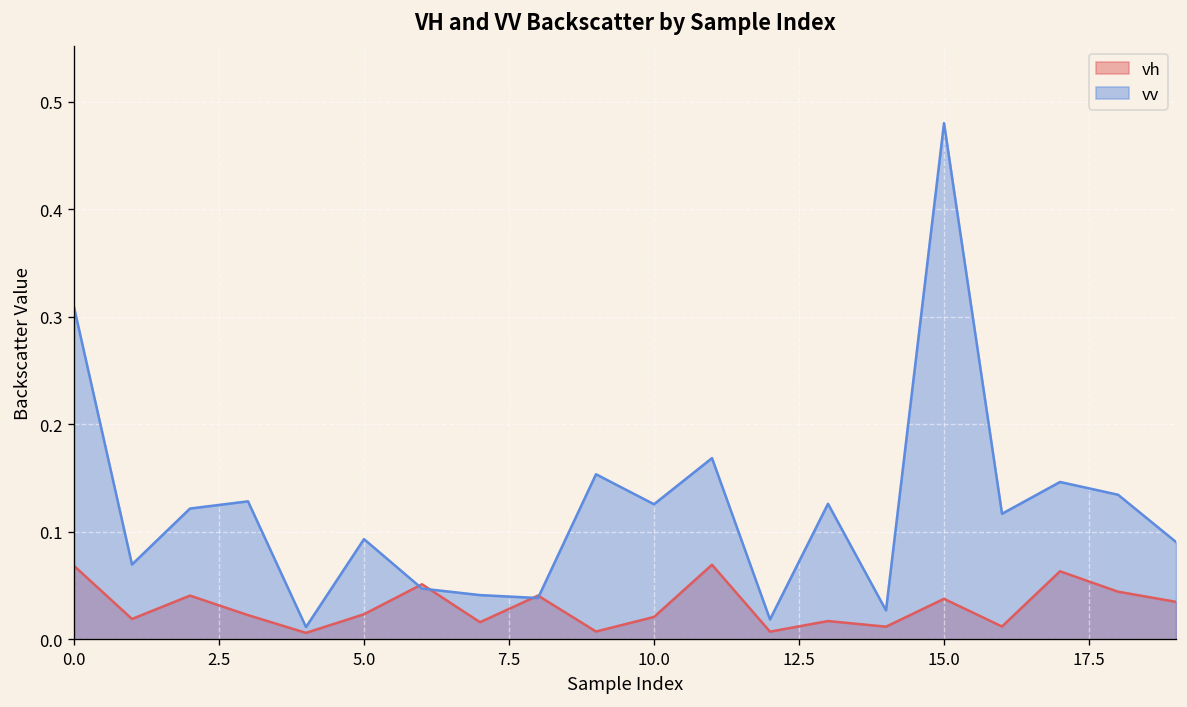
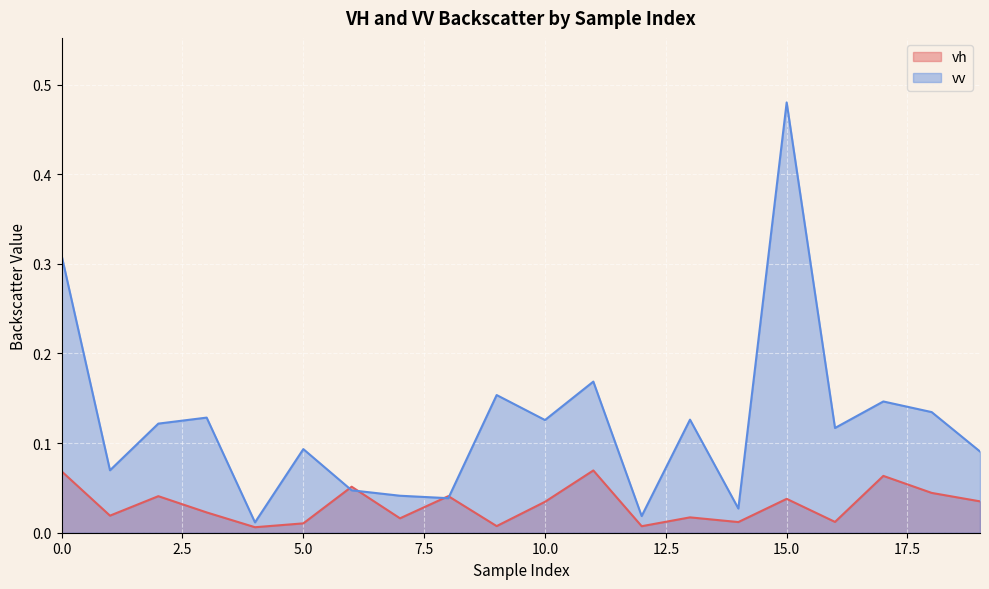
  {
    "vh": {
      "0.0": 0.07,
-     "5.0": 0.02,
-     "10.0": 0.02,
+     "5.0": 0.01,
+     "10.0": 0.03,
      "15.0": 0.04
    },
    "vv": {
      "0.0": 0.31,
      "5.0": 0.09,
      "10.0": 0.13,
      "15.0": 0.48
    }
  }
